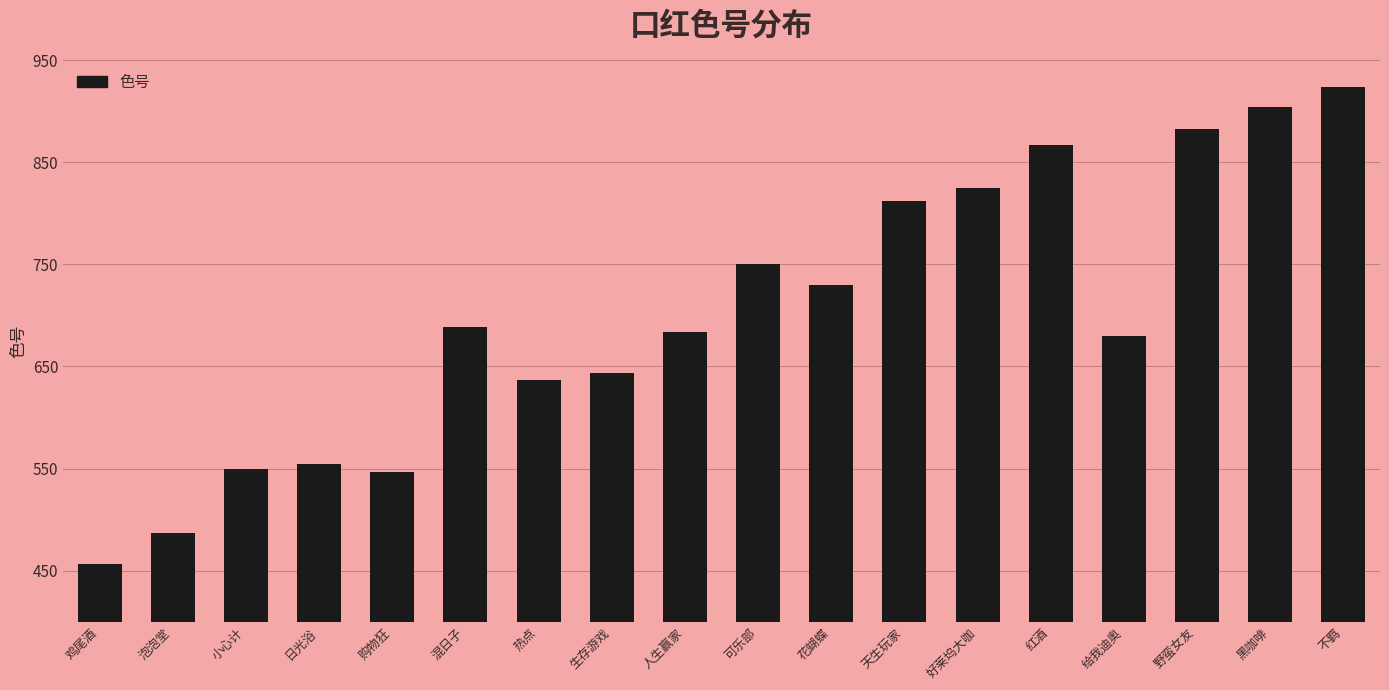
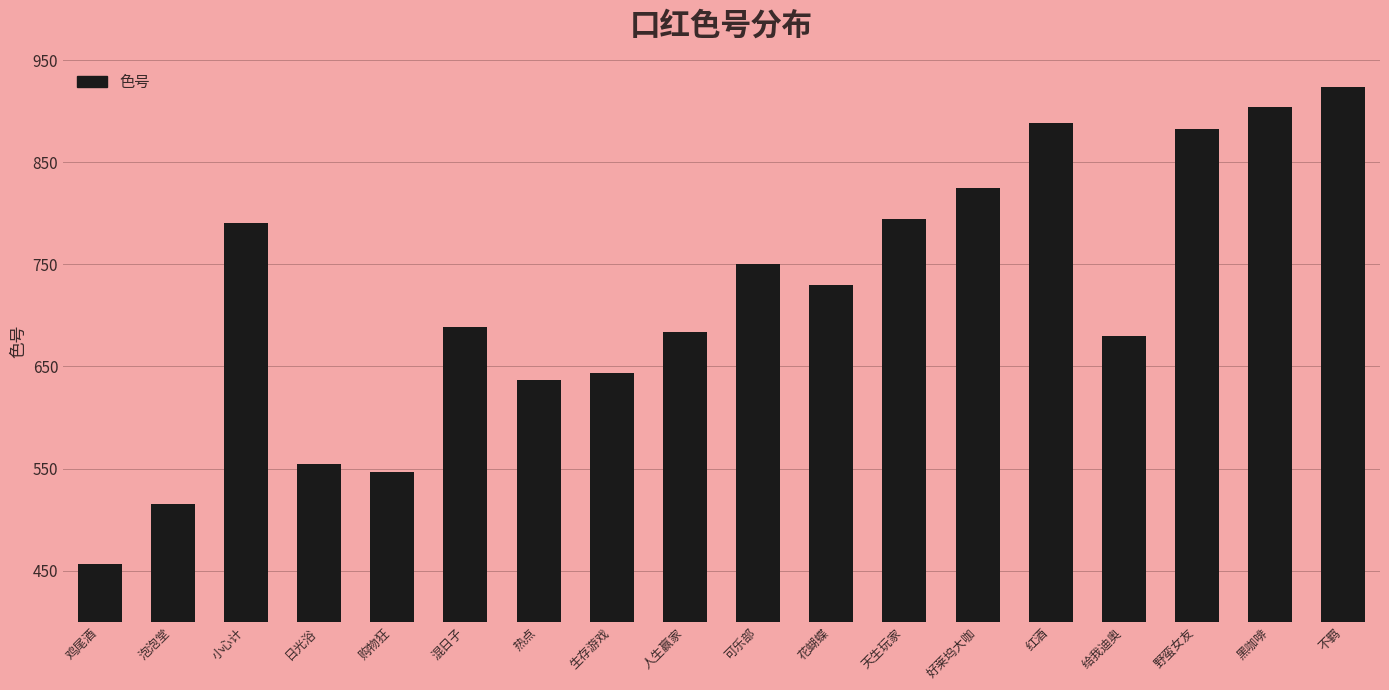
  {
    "鸡尾酒": 457,
-   "泡泡堂": 487,
-   "小心计": 550,
+   "泡泡堂": 515,
+   "小心计": 790,
    "日光浴": 554,
    "购物狂": 547,
    "混日子": 689,
    "热点": 637,
    "生存游戏": 644,
    "人生赢家": 684,
    "可乐部": 750,
    "花蝴蝶": 730,
-   "天生玩家": 812,
+   "天生玩家": 794,
    "好莱坞大咖": 825,
-   "红酒": 867,
+   "红酒": 888,
    "给我迪奥": 680,
    "野蛮女友": 882,
    "黑咖啡": 904,
    "不羁": 924
  }
